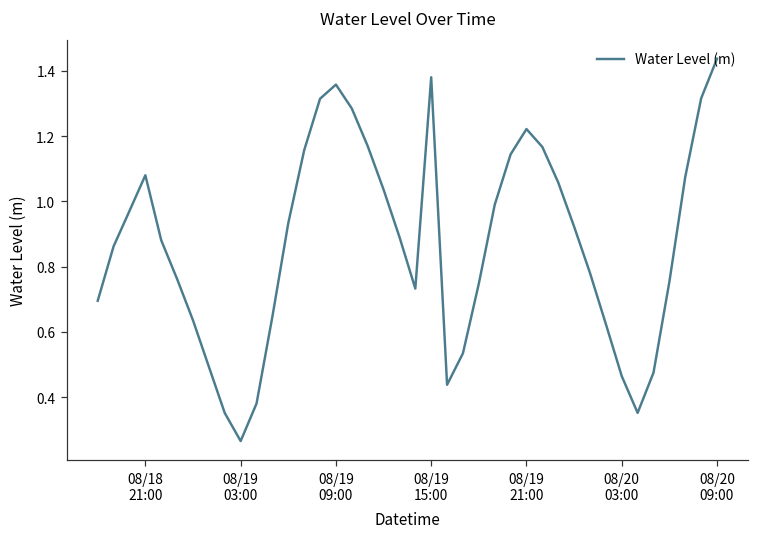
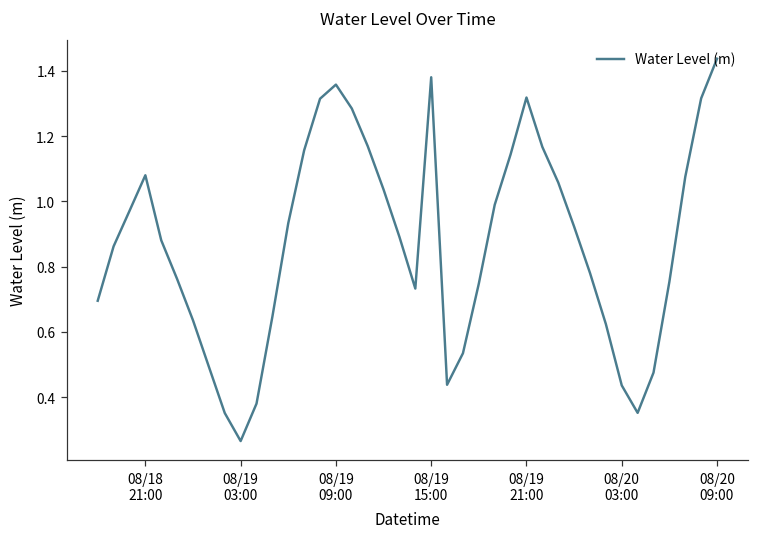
  {
    "08/18 21:00": 1.08,
    "08/19 03:00": 0.27,
    "08/19 09:00": 1.36,
    "08/19 15:00": 1.38,
-   "08/19 21:00": 1.22,
-   "08/20 03:00": 0.46,
+   "08/19 21:00": 1.32,
+   "08/20 03:00": 0.44,
    "08/20 09:00": 1.44
  }
